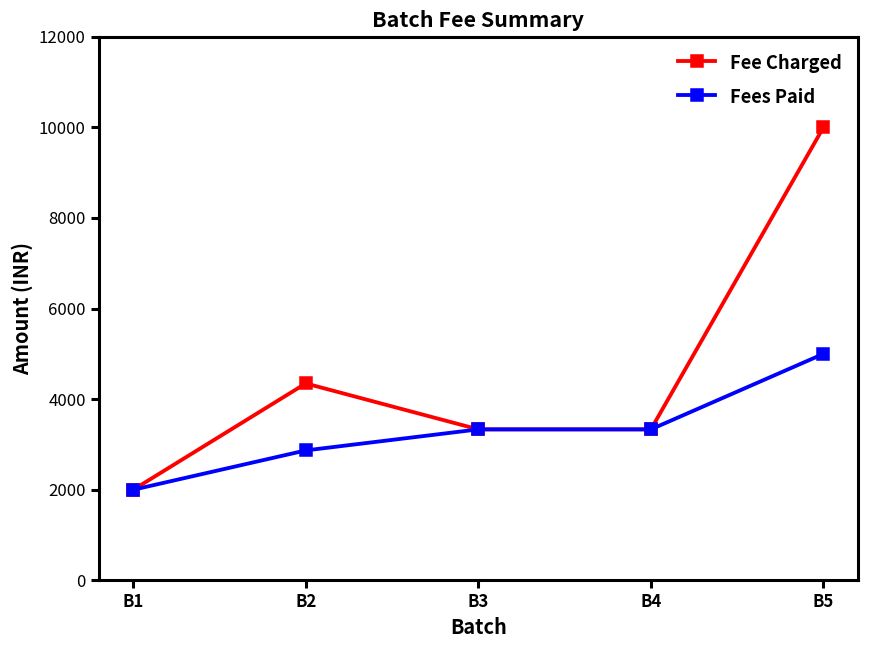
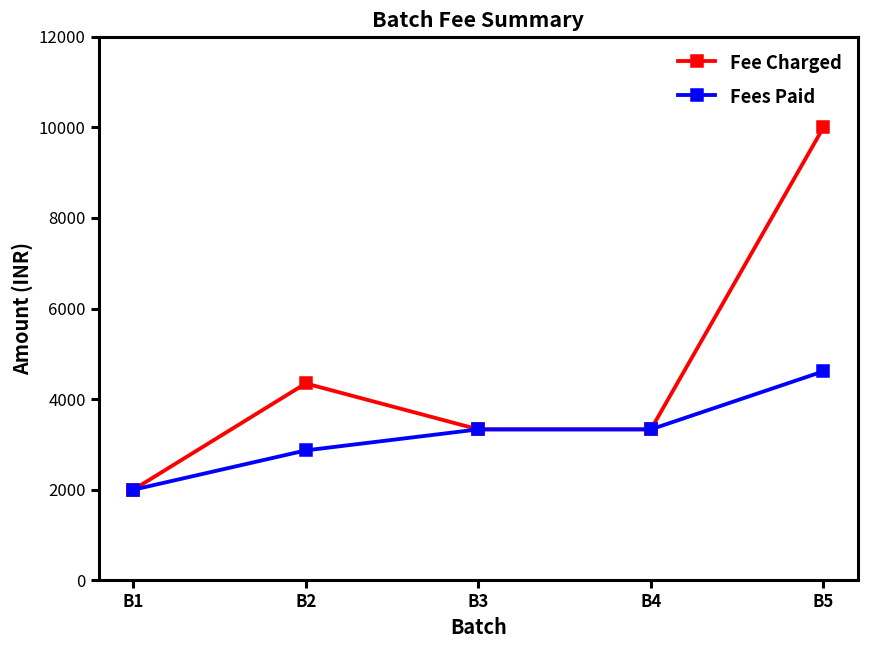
  {
    "Fee Charged": {
      "B2": 4300,
      "B5": 10000
    },
    "Fees Paid": {
      "B2": 2900,
-     "B5": 5000
+     "B5": 4600
    }
  }
